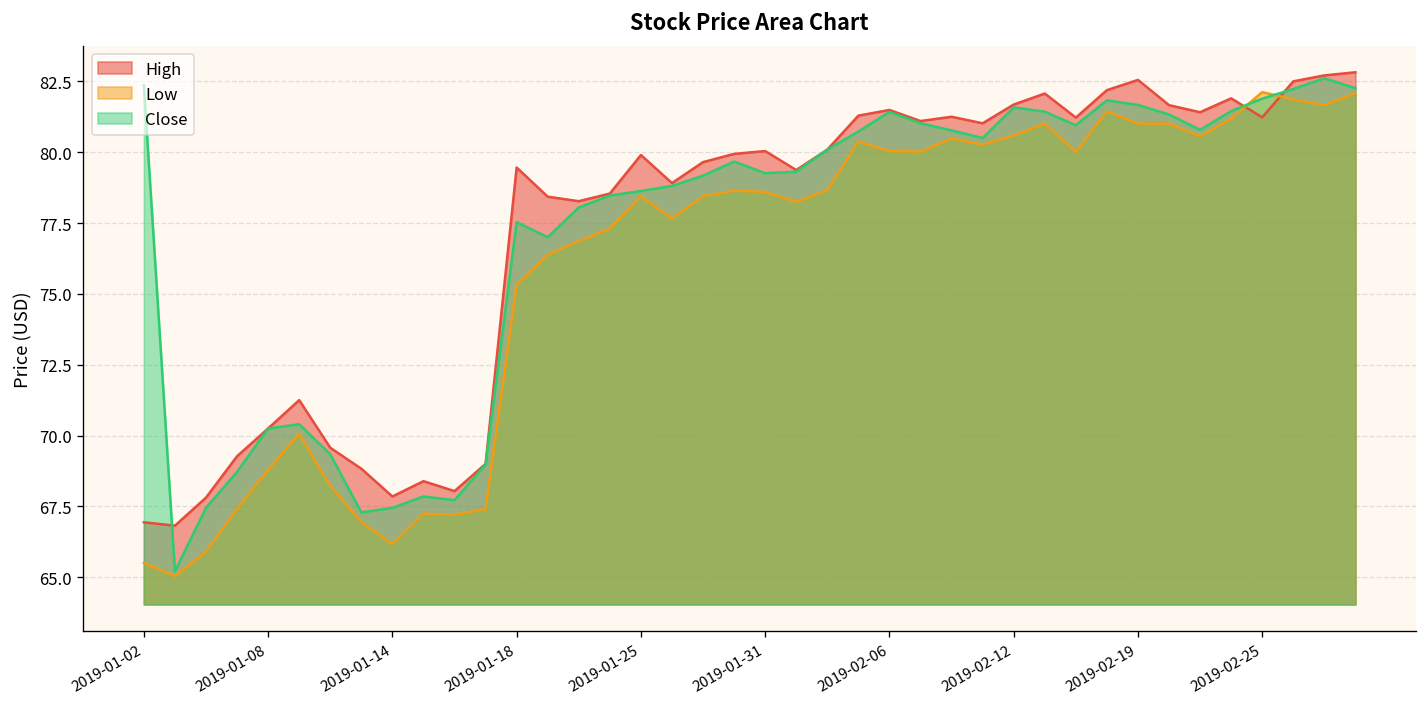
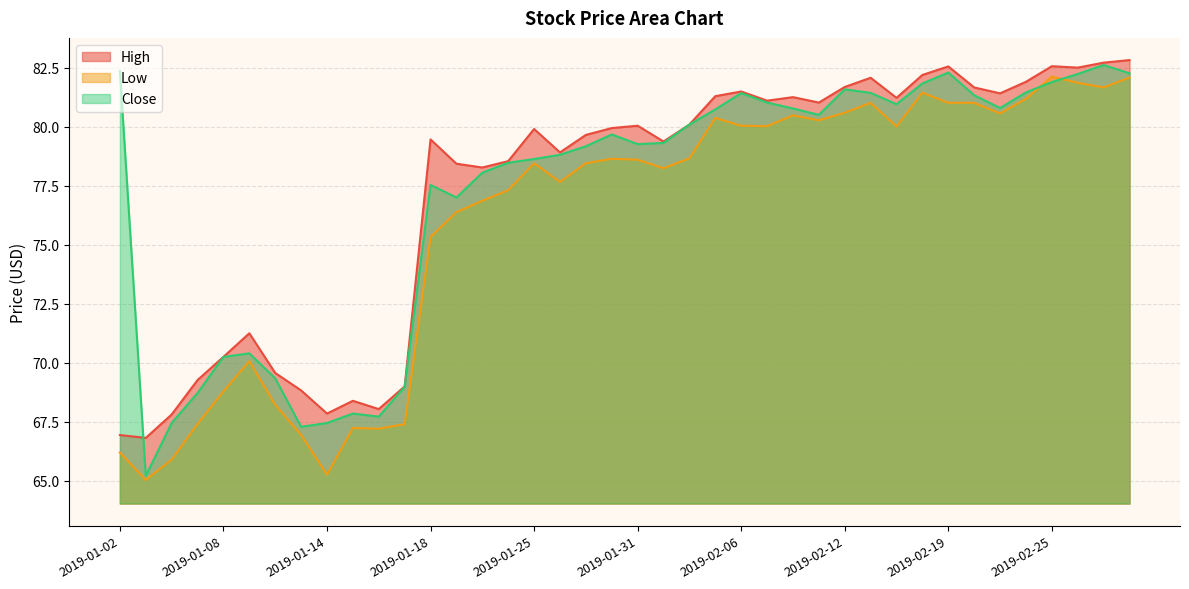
  {
    "High": {
      "2019-01-02": 66.9,
      "2019-01-14": 67.9,
      "2019-01-18": 79.5,
      "2019-01-25": 79.9,
      "2019-01-31": 80.0,
      "2019-02-19": 82.6,
-     "2019-02-25": 81.2
+     "2019-02-25": 82.6
    },
    "Low": {
-     "2019-01-02": 65.5,
+     "2019-01-02": 66.2,
      "2019-01-08": 68.8,
-     "2019-01-14": 66.2,
+     "2019-01-14": 65.3,
      "2019-01-18": 75.3,
      "2019-01-25": 78.5,
      "2019-01-31": 78.6,
      "2019-02-06": 80.0,
      "2019-02-12": 80.6,
      "2019-02-19": 81.0,
      "2019-02-25": 82.1
    },
    "Close": {
      "2019-01-14": 67.5,
      "2019-01-18": 77.5,
      "2019-01-25": 78.6,
      "2019-01-31": 79.3,
-     "2019-02-19": 81.7,
+     "2019-02-19": 82.3,
      "2019-02-25": 81.9
    }
  }
